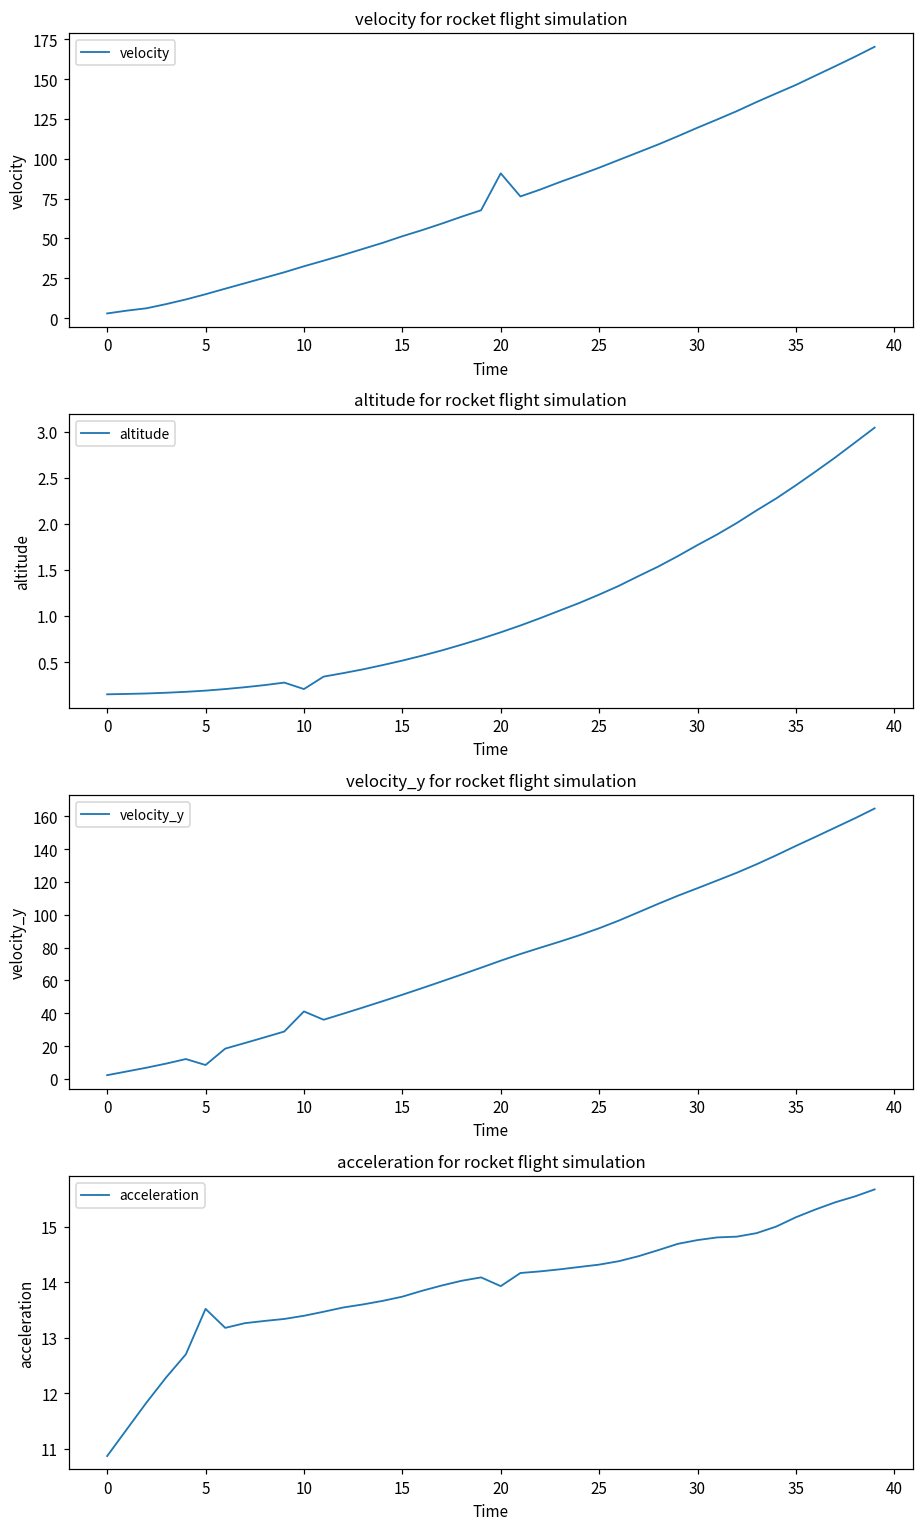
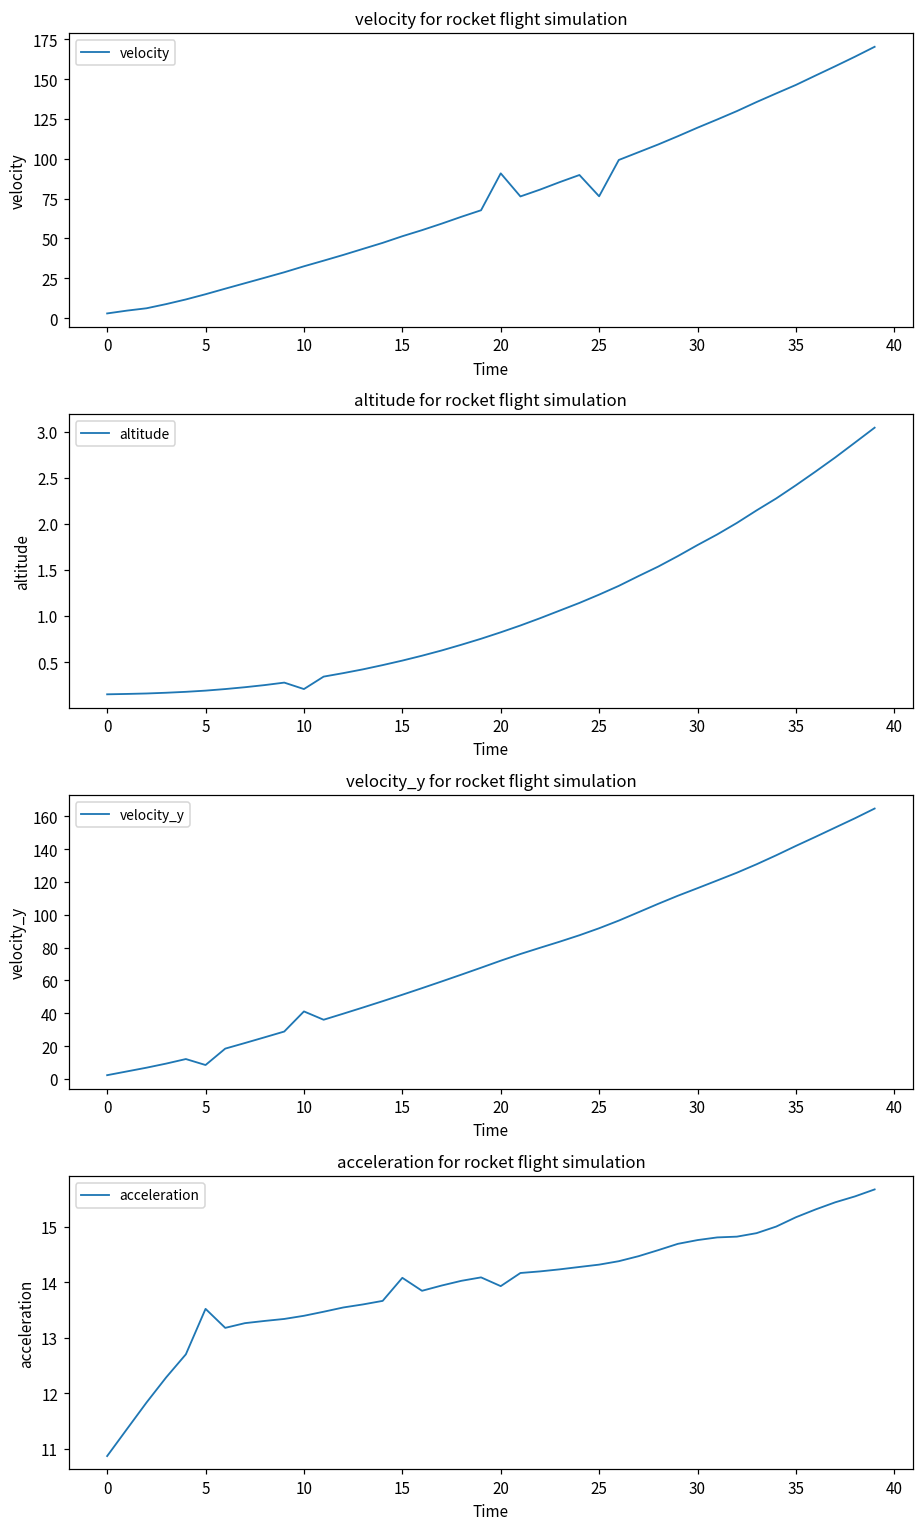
  {
    "velocity for rocket flight simulation": {
      "0": 3,
      "5": 15,
      "10": 32,
      "15": 51,
      "20": 91,
-     "25": 94,
+     "25": 76,
      "30": 119,
      "35": 146
    },
    "altitude for rocket flight simulation": {
      "0": 0.2,
      "5": 0.2,
      "10": 0.2,
      "15": 0.5,
      "20": 0.8,
      "25": 1.2,
      "30": 1.8,
      "35": 2.4
    },
    "velocity_y for rocket flight simulation": {
      "0": 2,
      "5": 8,
      "10": 41,
      "15": 51,
      "20": 72,
      "25": 92,
      "30": 116,
      "35": 142
    },
    "acceleration for rocket flight simulation": {
      "0": 10.9,
      "5": 13.5,
      "10": 13.4,
-     "15": 13.7,
+     "15": 14.1,
      "20": 13.9,
      "25": 14.3,
      "30": 14.8,
      "35": 15.2
    }
  }
